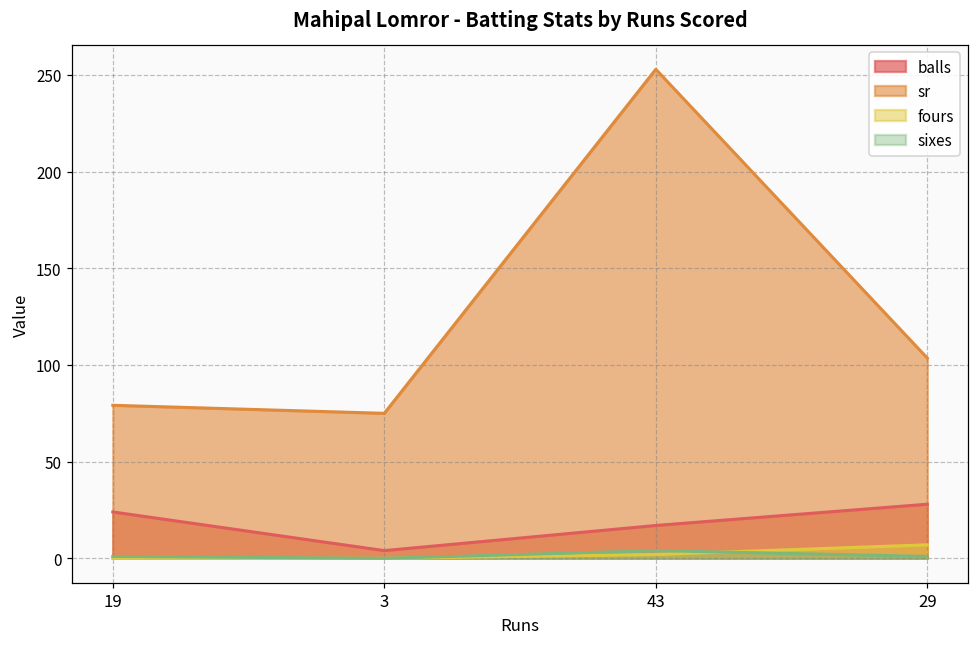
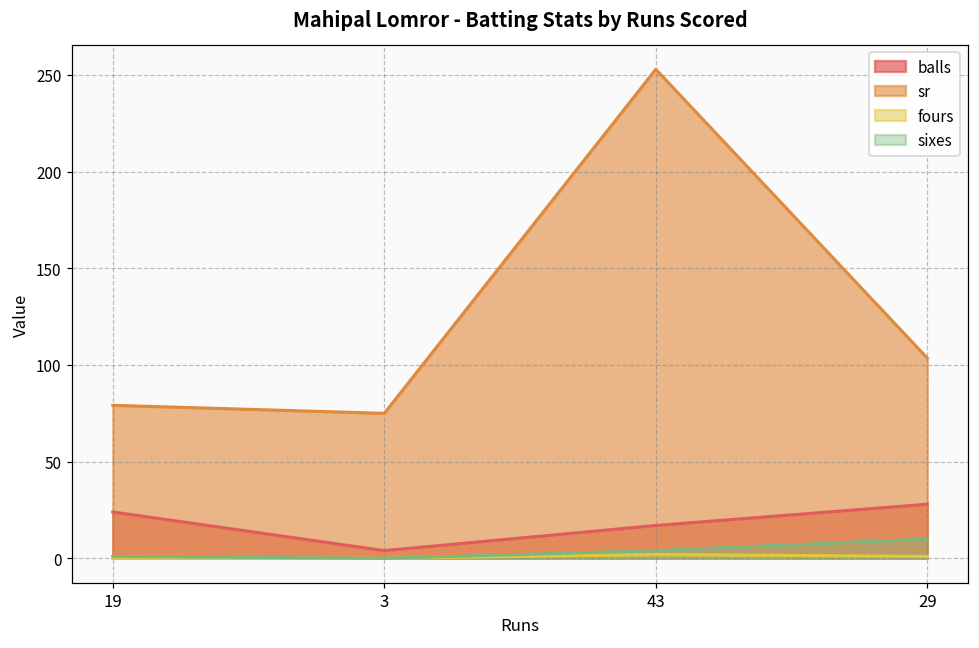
  {
    "fours": {
      "43": 2,
-     "29": 7
+     "29": 1
    },
    "sixes": {
      "43": 4,
-     "29": 1
+     "29": 10
    }
  }
